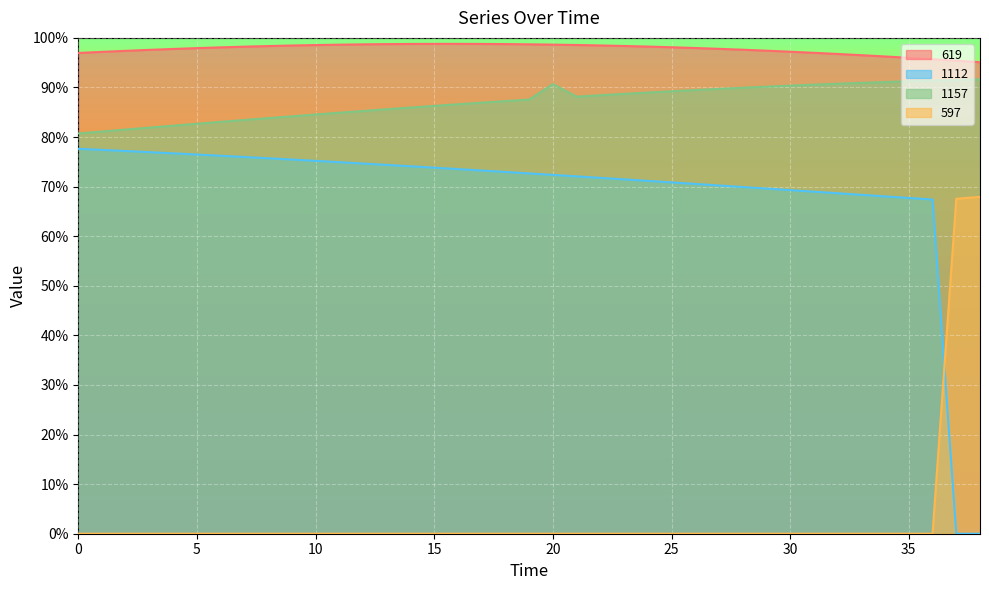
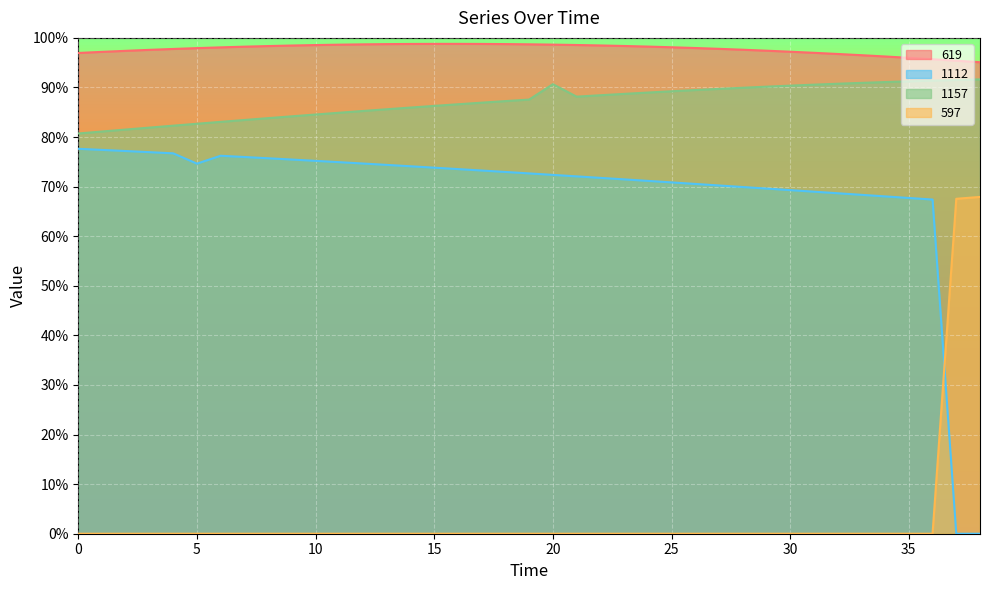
  {
    "619": {
      "0": "97%",
      "5": "98%",
      "10": "99%",
      "15": "99%",
      "20": "99%",
      "25": "98%",
      "30": "97%"
    },
    "1112": {
      "0": "78%",
-     "5": "76%",
+     "5": "75%",
      "10": "75%",
      "15": "74%",
      "20": "72%",
      "25": "71%",
      "30": "69%",
      "35": "68%"
    },
    "1157": {
      "0": "81%",
      "5": "83%",
      "10": "85%",
      "15": "86%",
      "20": "91%",
      "25": "89%",
      "30": "90%"
    },
    "597": {
      "0": "0%",
      "5": "0%",
      "10": "0%",
      "15": "0%",
      "20": "0%",
      "25": "0%",
      "30": "0%",
      "35": "0%"
    }
  }
